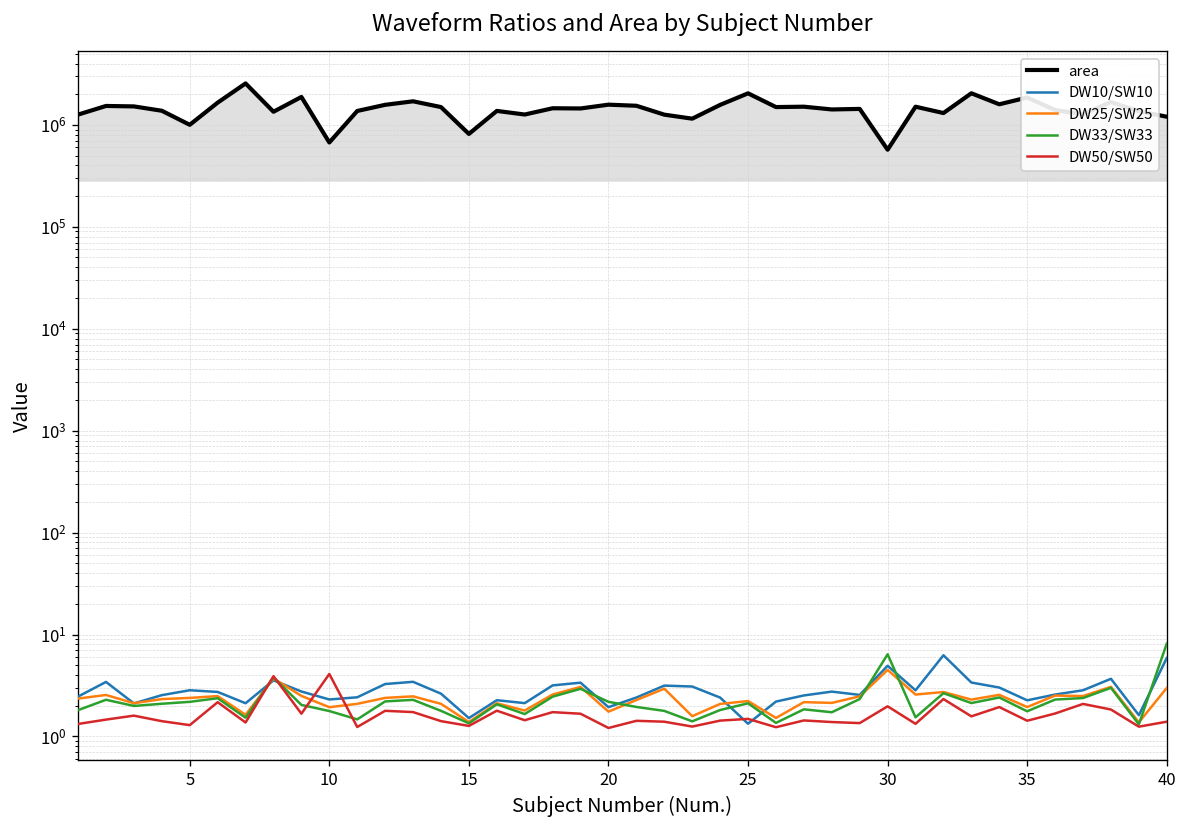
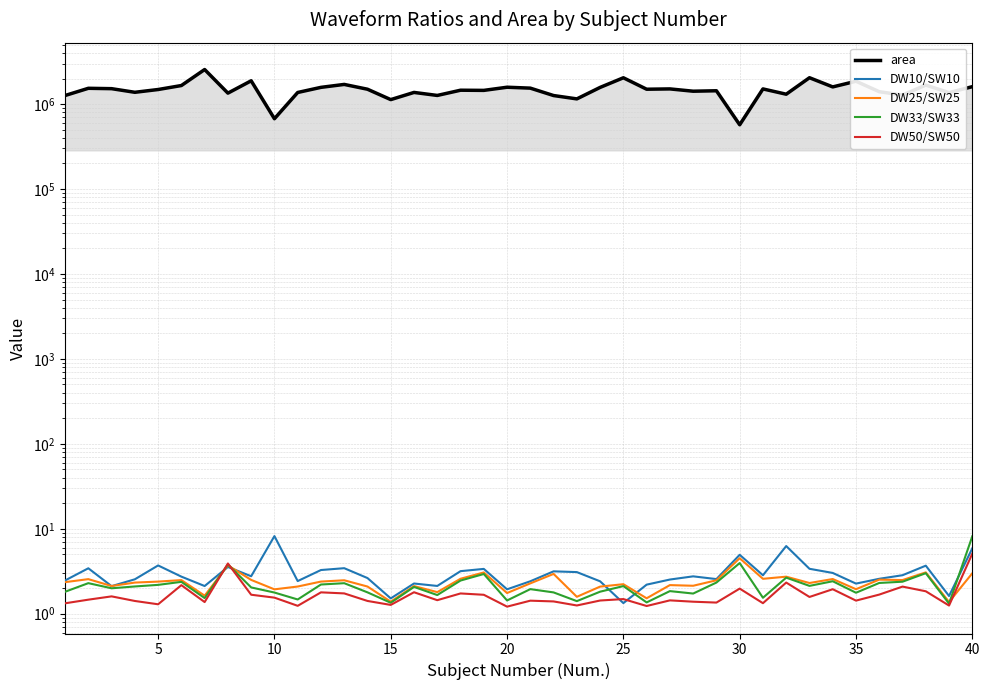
  {
    "area": {
-     "5": 1000000,
+     "5": 1500000,
      "10": 700000,
-     "15": 800000,
+     "15": 1100000,
      "20": 1600000,
      "25": 2000000,
      "30": 600000,
-     "40": 1200000
+     "40": 1600000
    },
    "DW10/SW10": {
-     "5": 2.8,
-     "10": 2.3,
+     "5": 4,
+     "10": 8,
      "15": 1.5,
      "20": 1.9,
      "25": 1.3,
      "30": 5,
      "35": 2.3,
      "40": 6
    },
    "DW25/SW25": {
      "5": 2.4,
      "10": 1.9,
      "20": 1.8,
      "30": 5,
      "35": 1.9,
      "40": 3.0
    },
    "DW33/SW33": {
      "5": 2.2,
      "10": 1.8,
-     "20": 2.2,
-     "30": 6,
+     "20": 1.4,
+     "30": 4,
      "35": 1.8,
      "40": 8
    },
    "DW50/SW50": {
      "5": 1.3,
-     "10": 4,
+     "10": 1.5,
      "20": 1.2,
      "25": 1.5,
      "30": 2.0,
      "35": 1.4,
-     "40": 1.4
+     "40": 5
    }
  }
